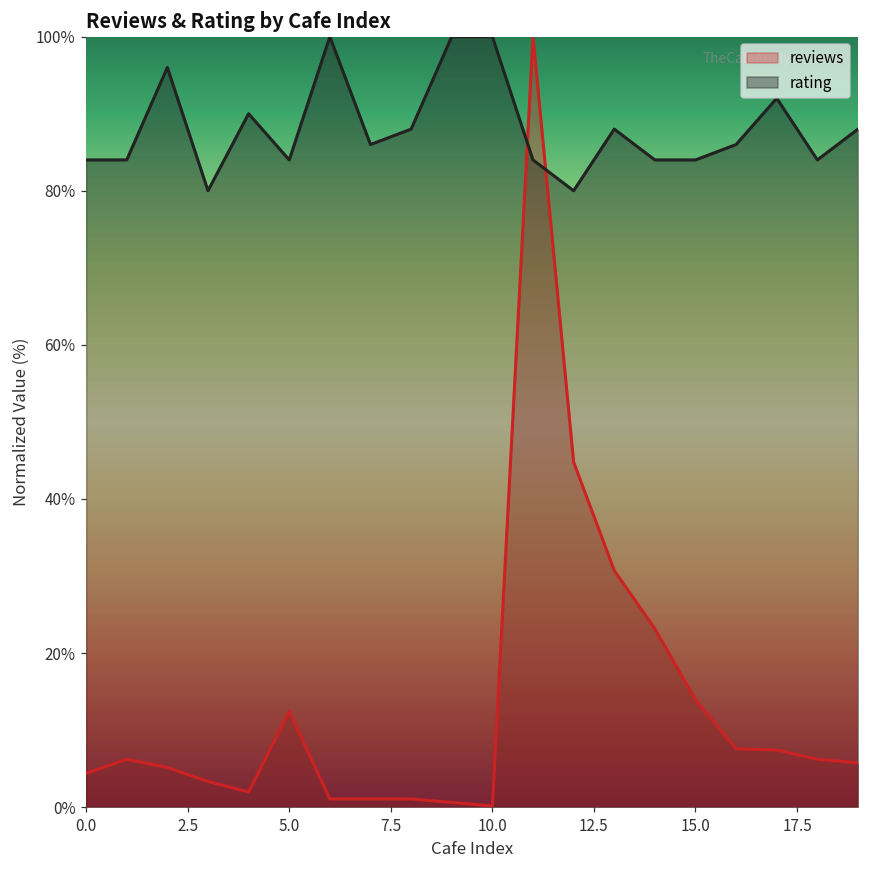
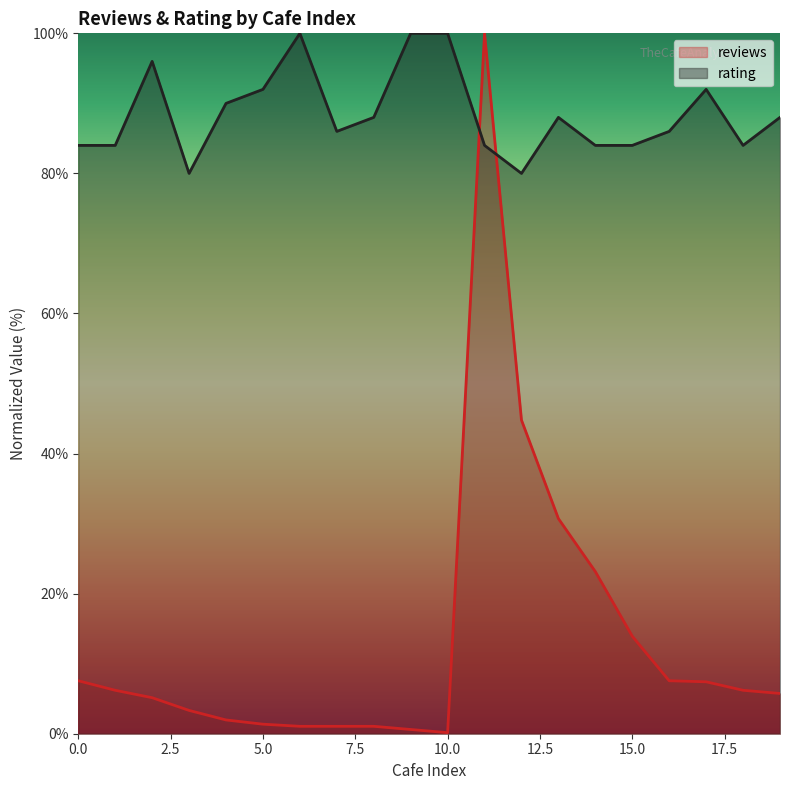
  {
    "reviews": {
-     "0.0": "4%",
-     "5.0": "12%",
+     "0.0": "8%",
+     "5.0": "1%",
      "10.0": "0%",
      "15.0": "14%"
    },
    "rating": {
      "0.0": "84%",
-     "5.0": "84%",
+     "5.0": "92%",
      "10.0": "100%",
      "15.0": "84%"
    }
  }
